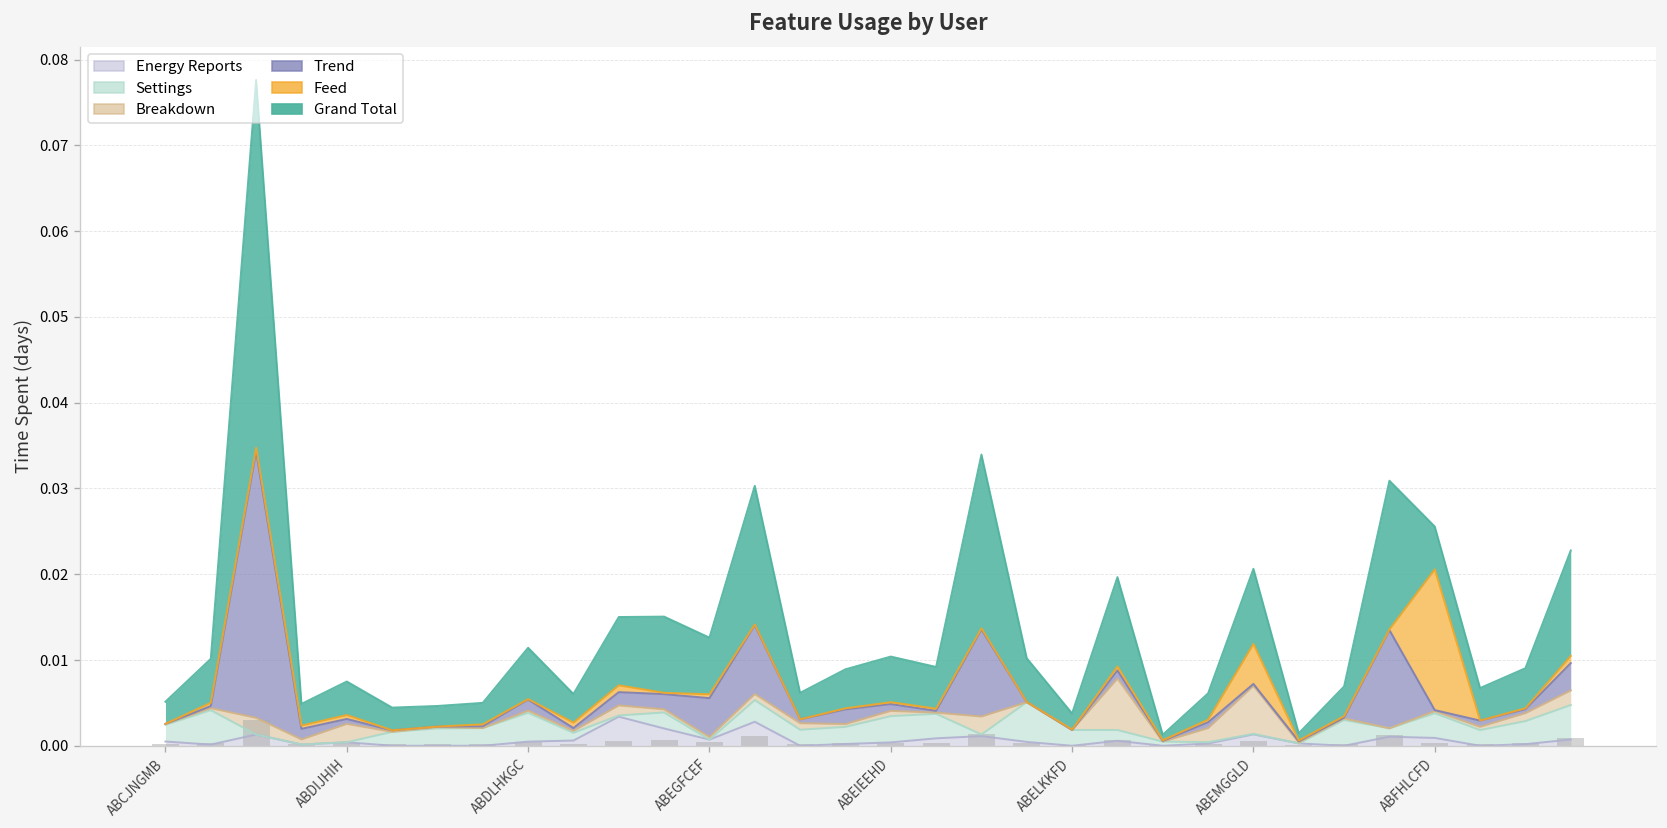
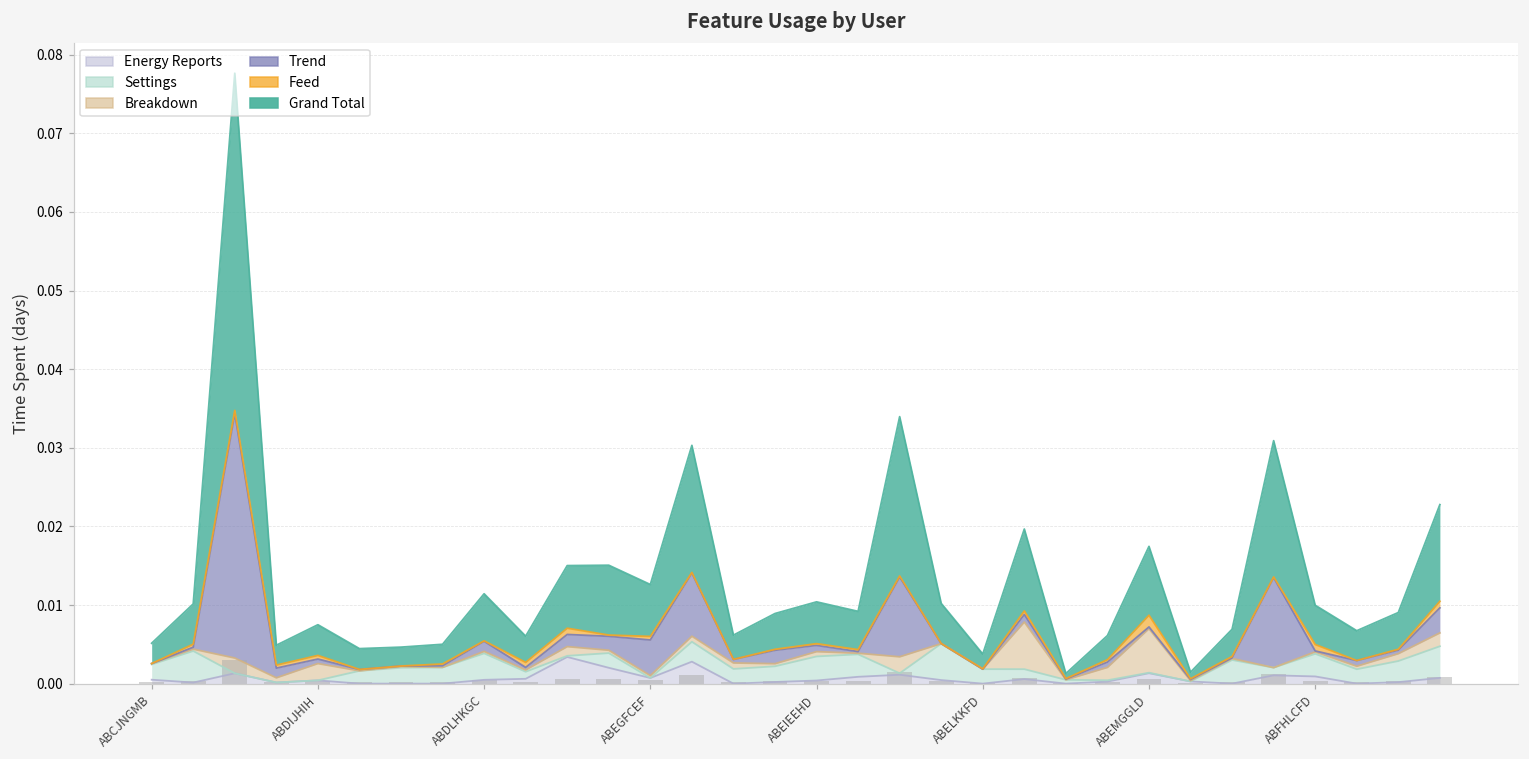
  {
    "Trend": {
      "ABDIJHIH": 0.001,
      "ABEGFCEF": 0.005
    },
    "Feed": {
      "ABDIJHIH": 0.000,
      "ABEGFCEF": 0.000,
-     "ABEMGGLD": 0.005,
-     "ABFHLCFD": 0.016
+     "ABEMGGLD": 0.001,
+     "ABFHLCFD": 0.001
    },
    "Grand Total": {
      "ABCJNGMB": 0.003,
      "ABDIJHIH": 0.004,
      "ABDLHKGC": 0.006,
      "ABEGFCEF": 0.007,
      "ABEIEEHD": 0.005,
      "ABELKKFD": 0.002,
      "ABEMGGLD": 0.009,
      "ABFHLCFD": 0.005
    }
  }
